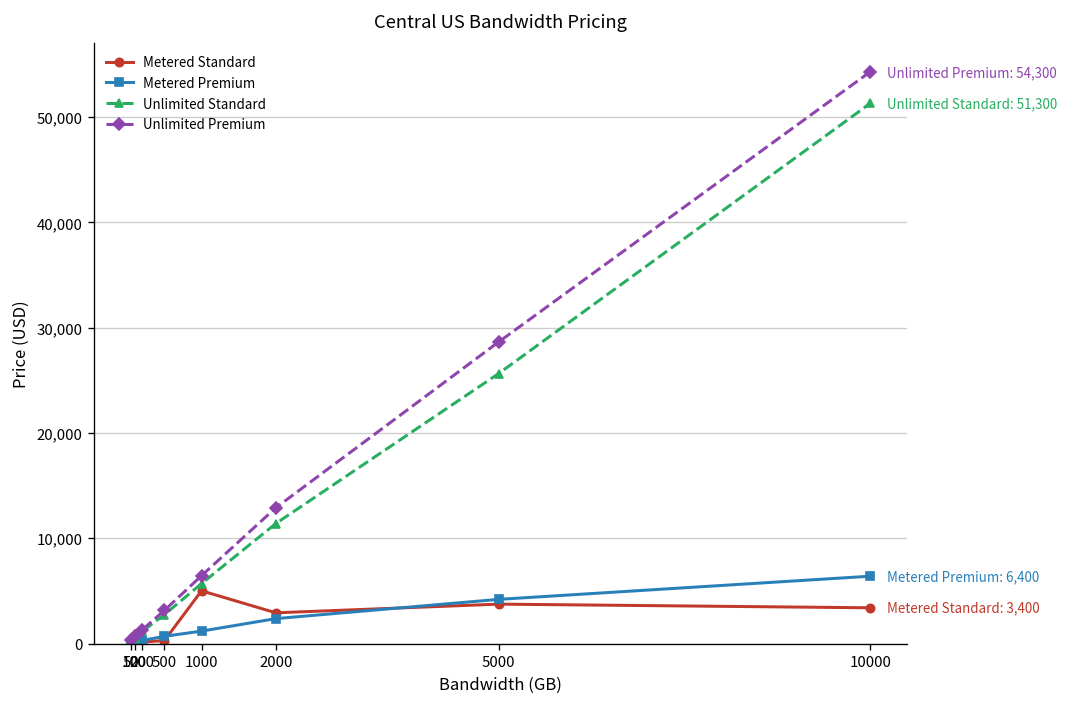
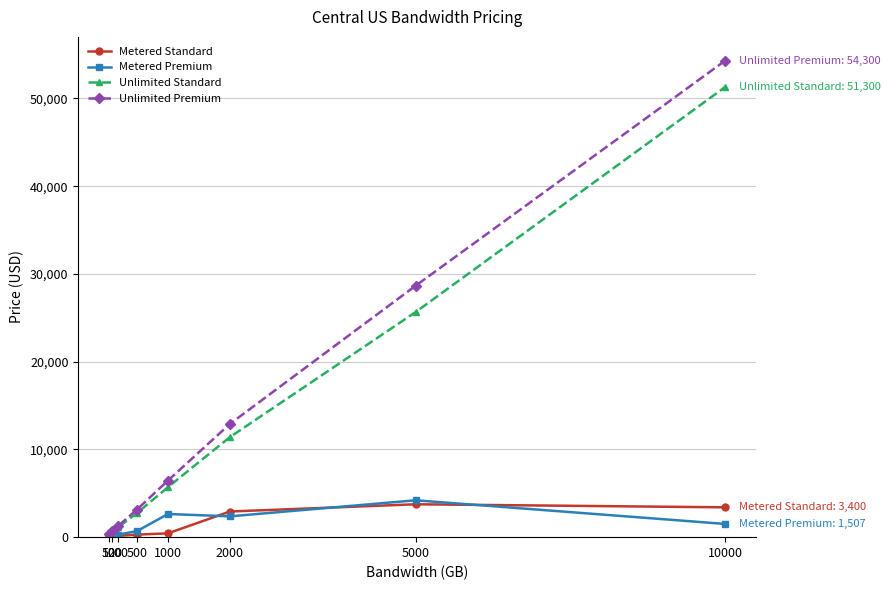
  {
    "Metered Standard": {
      "500": "0",
-     "1000": "5,000",
+     "1000": "0",
      "2000": "3,000",
      "5000": "4,000"
    },
    "Metered Premium": {
-     "1000": "1,000",
-     "10000": "6,400"
+     "1000": "3,000",
+     "10000": "1,507"
    },
    "Unlimited Standard": {
      "10000": "51,300"
    },
    "Unlimited Premium": {
      "10000": "54,300"
    }
  }
